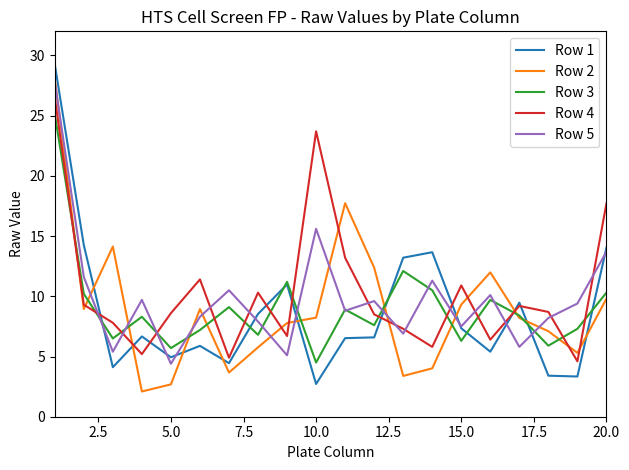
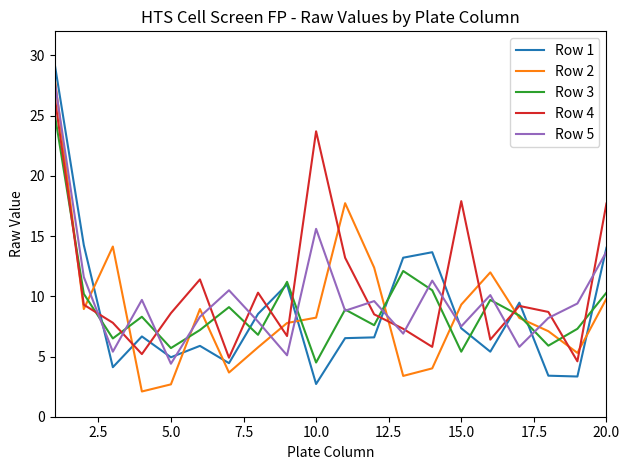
  {
    "Row 1": {
      "5.0": 4.9,
      "10.0": 2.7,
      "20.0": 14.0
    },
    "Row 2": {
      "5.0": 2.7,
      "10.0": 8.2,
      "15.0": 9.3,
      "20.0": 9.8
    },
    "Row 3": {
      "5.0": 5.7,
      "10.0": 4.5,
-     "15.0": 6.3,
+     "15.0": 5.4,
      "20.0": 10.3
    },
    "Row 4": {
      "5.0": 8.6,
      "10.0": 23.7,
-     "15.0": 10.9,
+     "15.0": 17.9,
      "20.0": 17.7
    },
    "Row 5": {
      "5.0": 4.4,
      "10.0": 15.6,
      "20.0": 13.7
    }
  }
